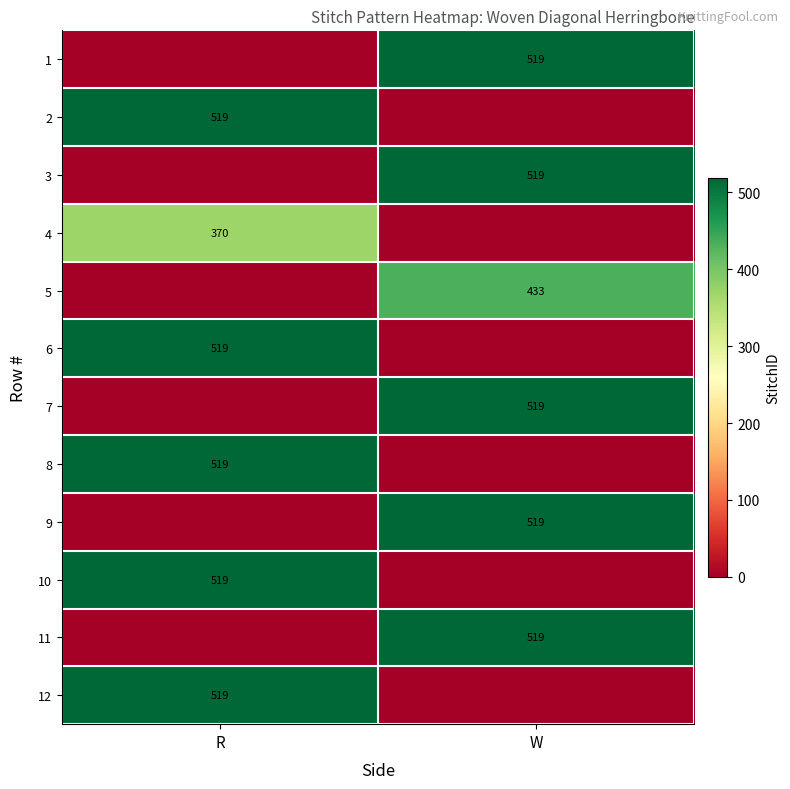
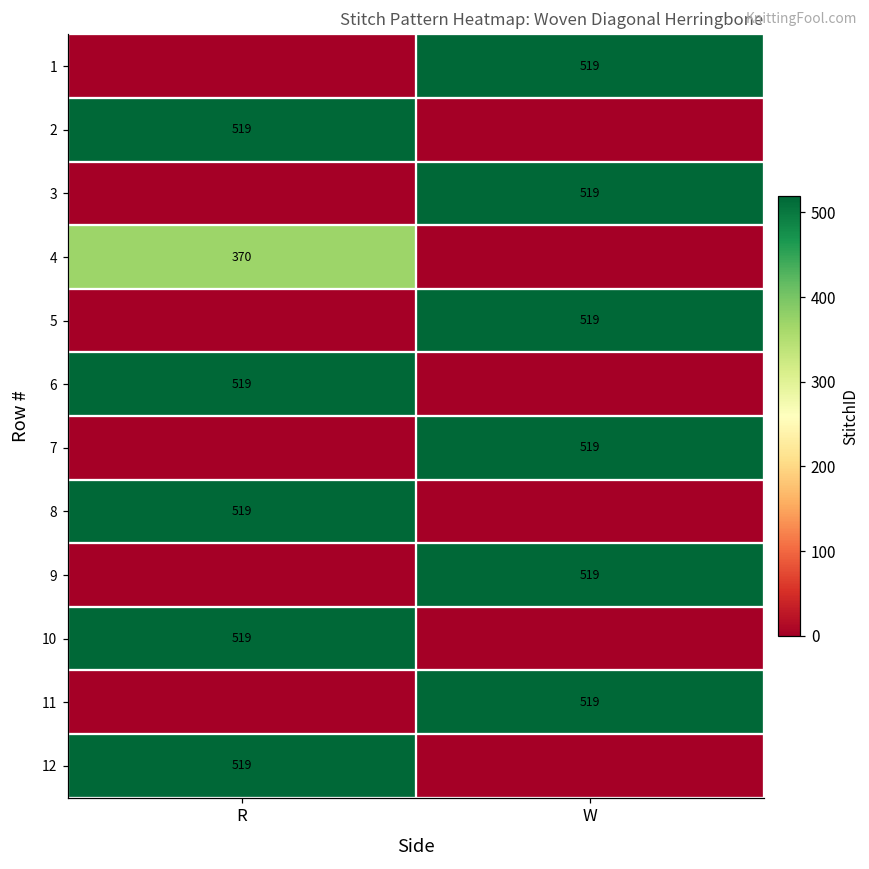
  {
    "1": {
      "W": 519
    },
    "2": {
      "R": 519
    },
    "3": {
      "W": 519
    },
    "4": {
      "R": 370
    },
    "5": {
-     "W": 433
+     "W": 519
    },
    "6": {
      "R": 519
    },
    "7": {
      "W": 519
    },
    "8": {
      "R": 519
    },
    "9": {
      "W": 519
    },
    "10": {
      "R": 519
    },
    "11": {
      "W": 519
    },
    "12": {
      "R": 519
    }
  }
